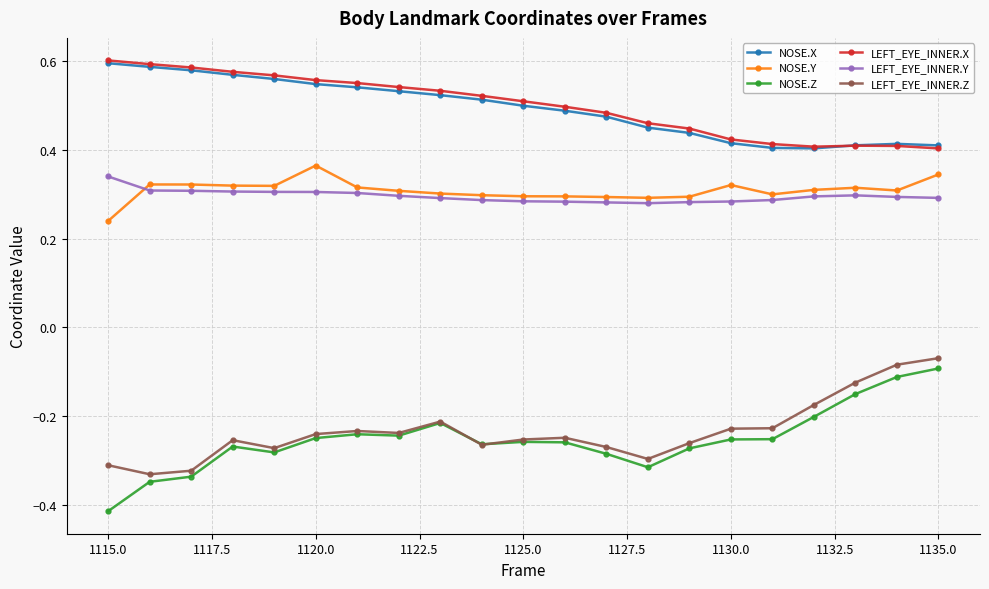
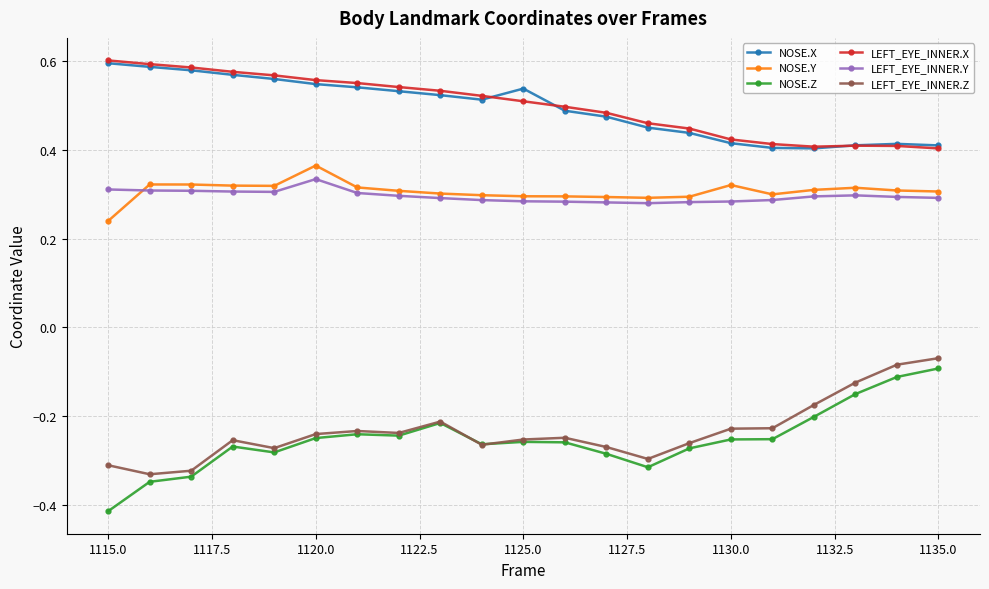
  {
    "NOSE.X": {
      "1115.0": 0.60,
      "1120.0": 0.55,
-     "1125.0": 0.50,
+     "1125.0": 0.54,
      "1130.0": 0.41,
      "1135.0": 0.41
    },
    "NOSE.Y": {
      "1115.0": 0.24,
      "1120.0": 0.36,
      "1125.0": 0.30,
      "1130.0": 0.32,
-     "1135.0": 0.34
+     "1135.0": 0.31
    },
    "NOSE.Z": {
      "1115.0": -0.41,
      "1120.0": -0.25,
      "1130.0": -0.25,
      "1135.0": -0.09
    },
    "LEFT_EYE_INNER.X": {
      "1115.0": 0.60,
      "1120.0": 0.56,
      "1125.0": 0.51,
      "1130.0": 0.42,
      "1135.0": 0.40
    },
    "LEFT_EYE_INNER.Y": {
-     "1115.0": 0.34,
-     "1120.0": 0.31,
+     "1115.0": 0.31,
+     "1120.0": 0.33,
      "1125.0": 0.28,
      "1130.0": 0.28,
      "1135.0": 0.29
    },
    "LEFT_EYE_INNER.Z": {
      "1115.0": -0.31,
      "1120.0": -0.24,
      "1130.0": -0.23,
      "1135.0": -0.07
    }
  }
